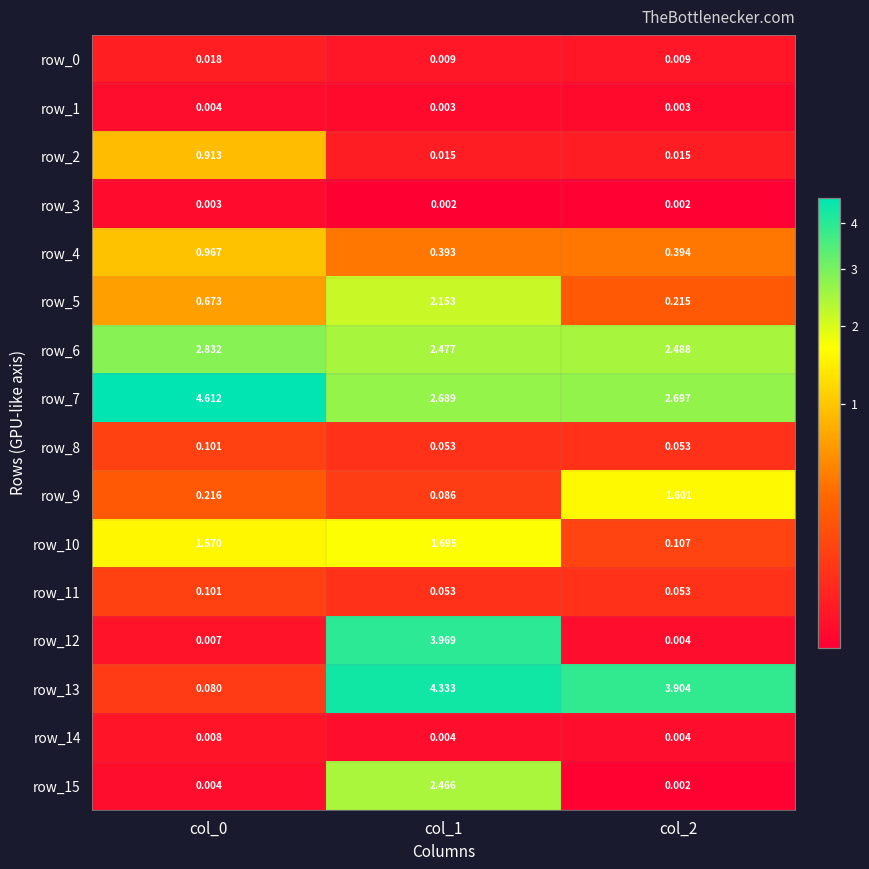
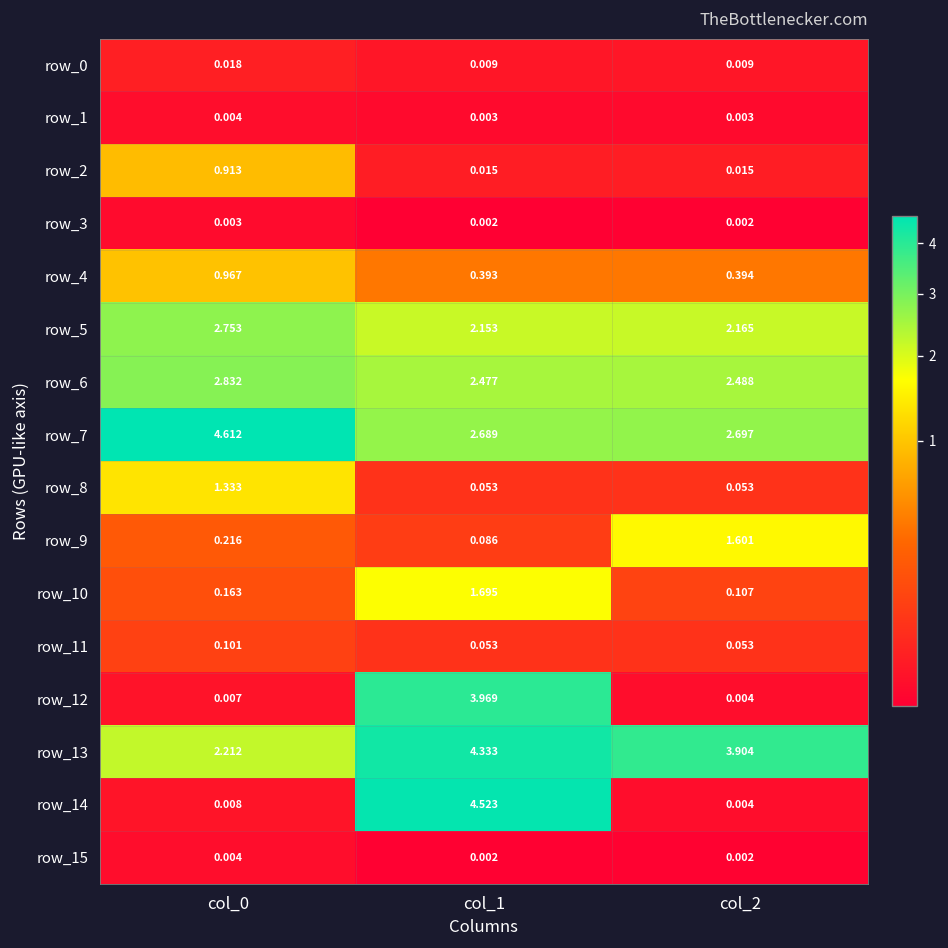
  {
    "row_0": {
      "col_0": 0.018,
      "col_1": 0.009,
      "col_2": 0.009
    },
    "row_1": {
      "col_0": 0.004,
      "col_1": 0.003,
      "col_2": 0.003
    },
    "row_2": {
      "col_0": 0.913,
      "col_1": 0.015,
      "col_2": 0.015
    },
    "row_3": {
      "col_0": 0.003,
      "col_1": 0.002,
      "col_2": 0.002
    },
    "row_4": {
      "col_0": 0.967,
      "col_1": 0.393,
      "col_2": 0.394
    },
    "row_5": {
-     "col_0": 0.673,
+     "col_0": 2.753,
      "col_1": 2.153,
-     "col_2": 0.215
+     "col_2": 2.165
    },
    "row_6": {
      "col_0": 2.832,
      "col_1": 2.477,
      "col_2": 2.488
    },
    "row_7": {
      "col_0": 4.612,
      "col_1": 2.689,
      "col_2": 2.697
    },
    "row_8": {
-     "col_0": 0.101,
+     "col_0": 1.333,
      "col_1": 0.053,
      "col_2": 0.053
    },
    "row_9": {
      "col_0": 0.216,
      "col_1": 0.086,
      "col_2": 1.601
    },
    "row_10": {
-     "col_0": 1.570,
+     "col_0": 0.163,
      "col_1": 1.695,
      "col_2": 0.107
    },
    "row_11": {
      "col_0": 0.101,
      "col_1": 0.053,
      "col_2": 0.053
    },
    "row_12": {
      "col_0": 0.007,
      "col_1": 3.969,
      "col_2": 0.004
    },
    "row_13": {
-     "col_0": 0.080,
+     "col_0": 2.212,
      "col_1": 4.333,
      "col_2": 3.904
    },
    "row_14": {
      "col_0": 0.008,
-     "col_1": 0.004,
+     "col_1": 4.523,
      "col_2": 0.004
    },
    "row_15": {
      "col_0": 0.004,
-     "col_1": 2.466,
+     "col_1": 0.002,
      "col_2": 0.002
    }
  }
